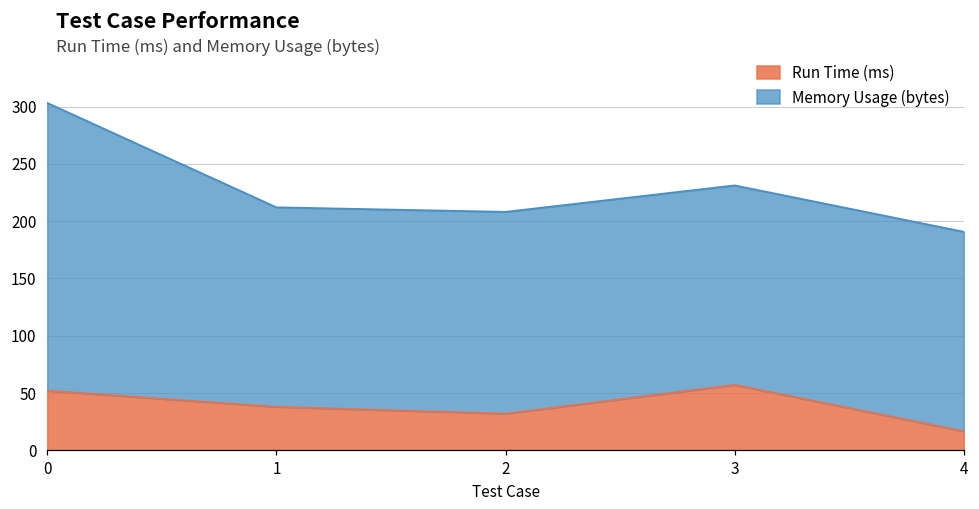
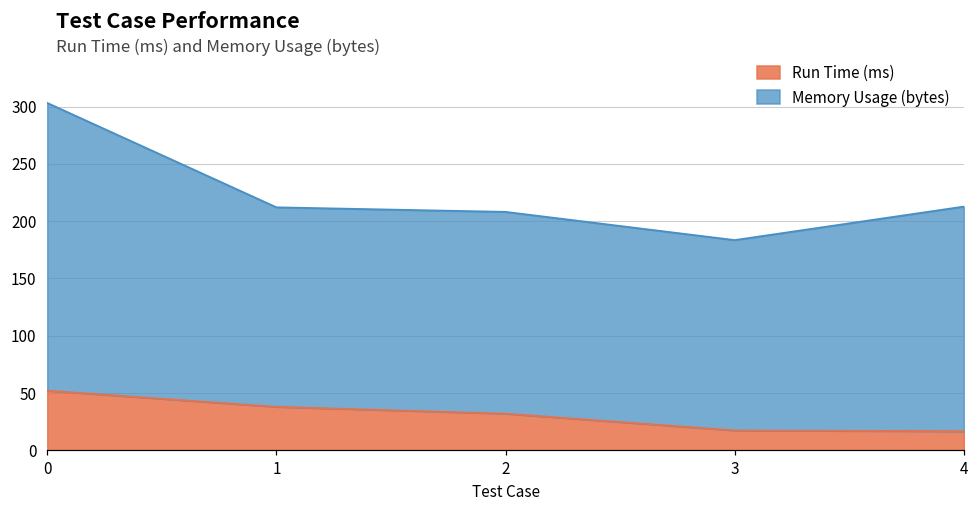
  {
    "Run Time (ms)": {
      "0": 52,
      "1": 38,
      "2": 32,
-     "3": 57,
+     "3": 17,
      "4": 17
    },
    "Memory Usage (bytes)": {
      "0": 251,
      "1": 174,
      "2": 176,
-     "3": 174,
-     "4": 174
+     "3": 166,
+     "4": 196
    }
  }
